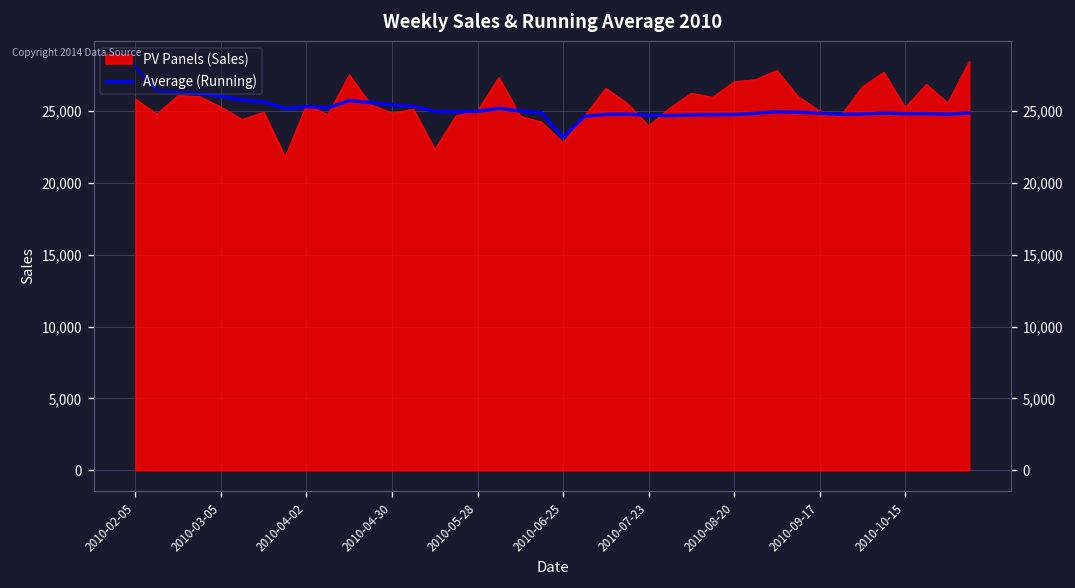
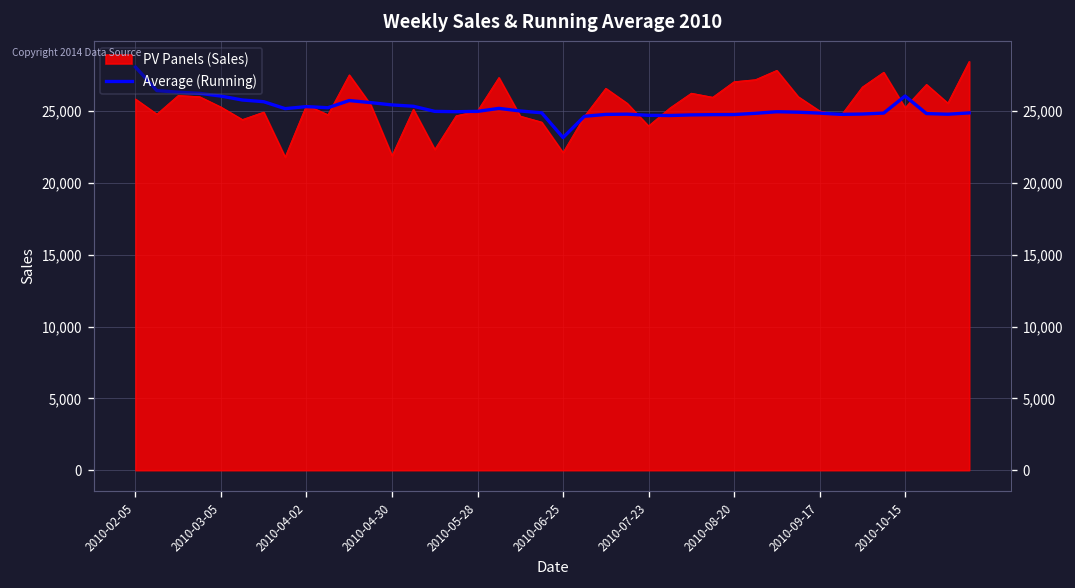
  {
    "PV Panels (Sales)": {
      "2010-02-05": "25,800",
      "2010-03-05": "25,300",
-     "2010-04-30": "24,900",
-     "2010-06-25": "22,800",
+     "2010-04-30": "21,900",
+     "2010-06-25": "22,100",
      "2010-07-23": "24,000",
      "2010-08-20": "27,100",
      "2010-10-15": "25,200"
    },
    "Average (Running)": {
      "2010-03-05": "26,100",
      "2010-04-30": "25,400",
      "2010-06-25": "23,200",
      "2010-07-23": "24,700",
      "2010-08-20": "24,800",
-     "2010-10-15": "24,800"
+     "2010-10-15": "26,100"
    }
  }
